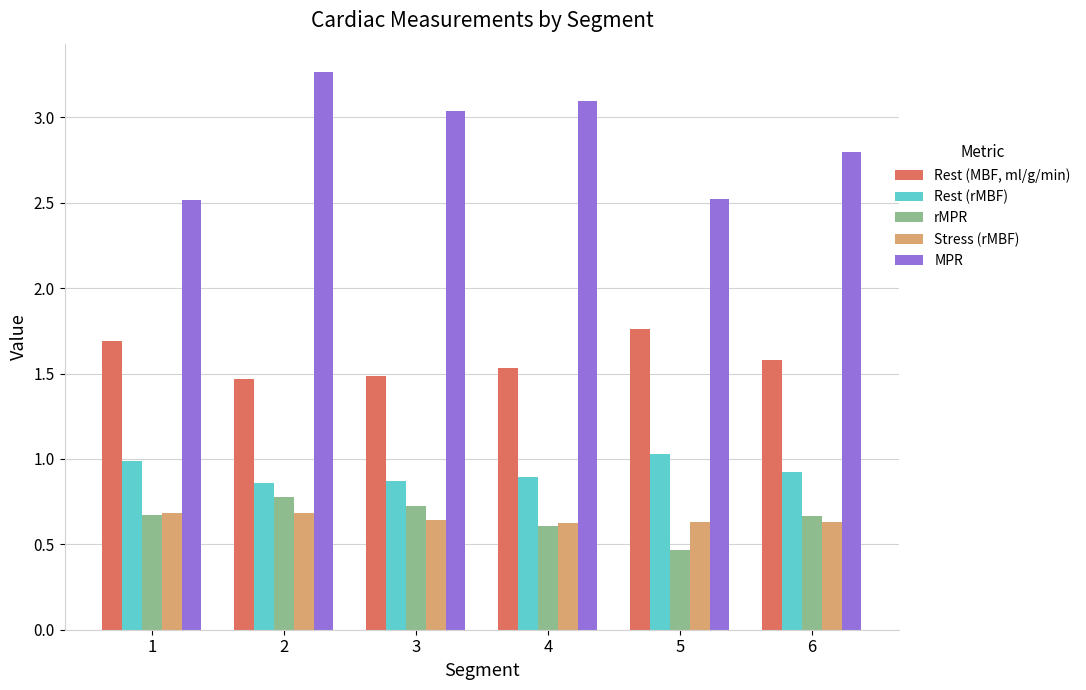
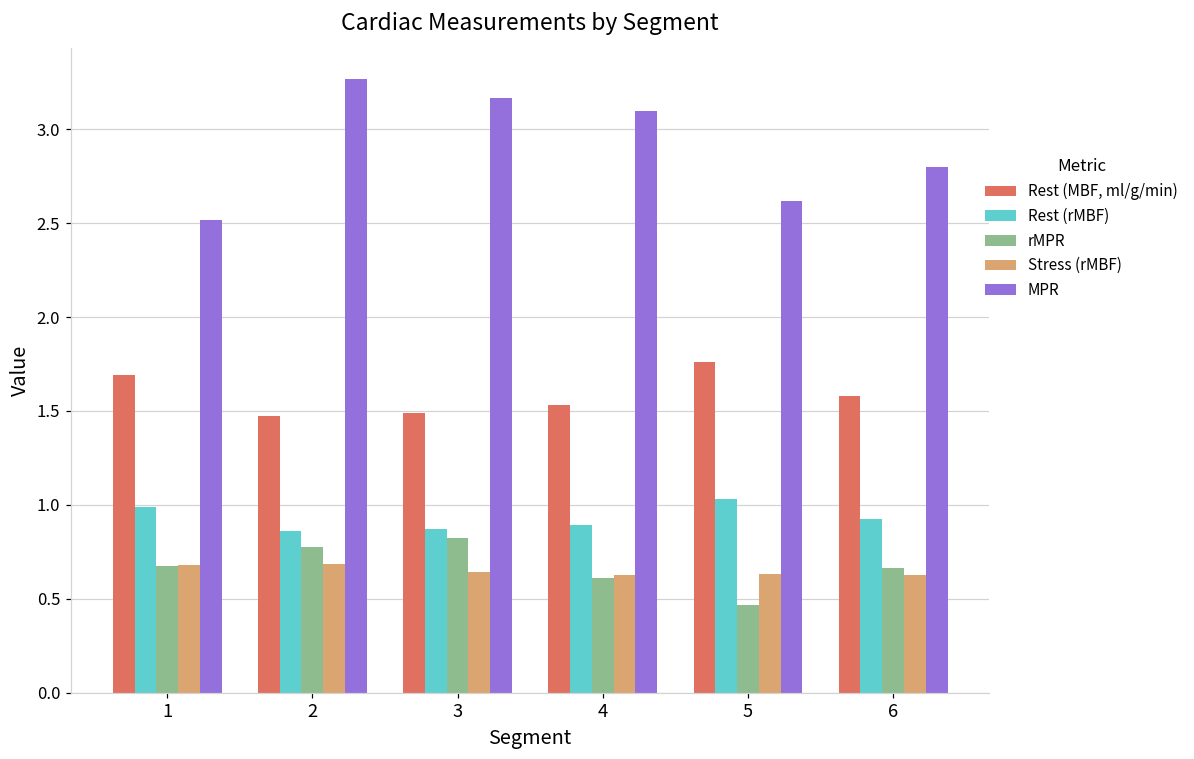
  {
    "Rest (rMBF)": {
      "1": 0.99,
      "2": 0.86,
      "3": 0.87,
      "4": 0.90,
      "5": 1.03,
      "6": 0.93
    },
    "rMPR": {
      "1": 0.67,
      "2": 0.78,
-     "3": 0.72,
+     "3": 0.82,
      "4": 0.61,
      "5": 0.47,
      "6": 0.67
    },
    "MPR": {
      "1": 2.52,
      "2": 3.27,
-     "3": 3.04,
+     "3": 3.17,
      "4": 3.10,
-     "5": 2.52,
+     "5": 2.62,
      "6": 2.80
    }
  }
